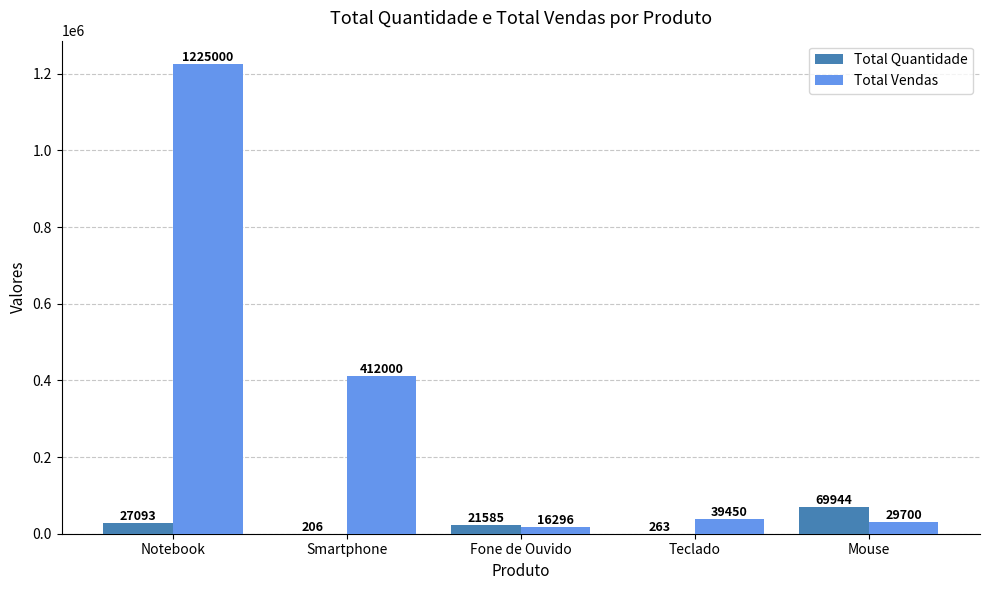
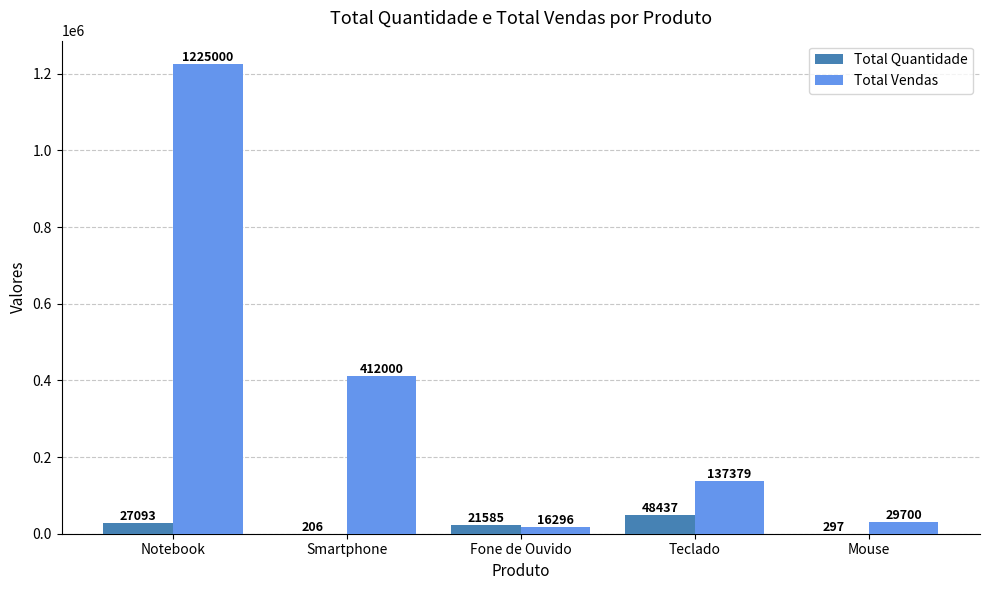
  {
    "Total Quantidade": {
      "Notebook": 27093,
      "Smartphone": 206,
      "Fone de Ouvido": 21585,
-     "Teclado": 263,
-     "Mouse": 69944
+     "Teclado": 48437,
+     "Mouse": 297
    },
    "Total Vendas": {
      "Notebook": 1225000,
      "Smartphone": 412000,
      "Fone de Ouvido": 16296,
-     "Teclado": 39450,
+     "Teclado": 137379,
      "Mouse": 29700
    }
  }
